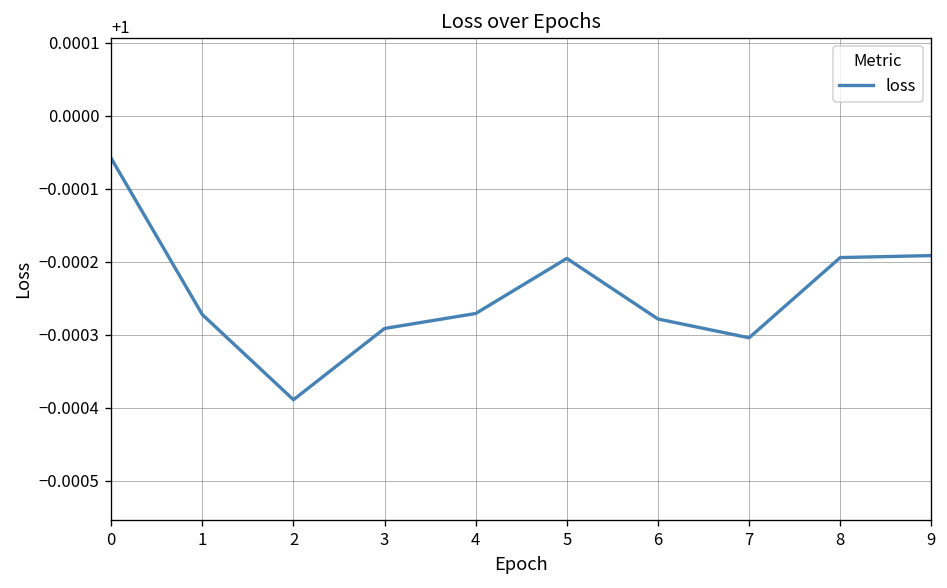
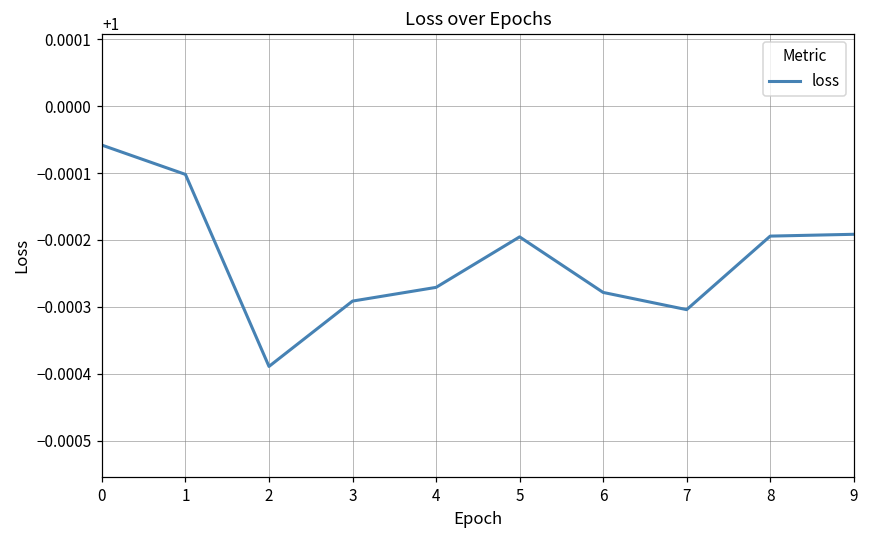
  {
    "0": 0.99994,
-   "1": 0.99973,
+   "1": 0.99990,
    "2": 0.99961,
    "3": 0.99971,
    "4": 0.99973,
    "5": 0.99980,
    "6": 0.99972,
    "7": 0.99970,
    "8": 0.99981,
    "9": 0.99981
  }
